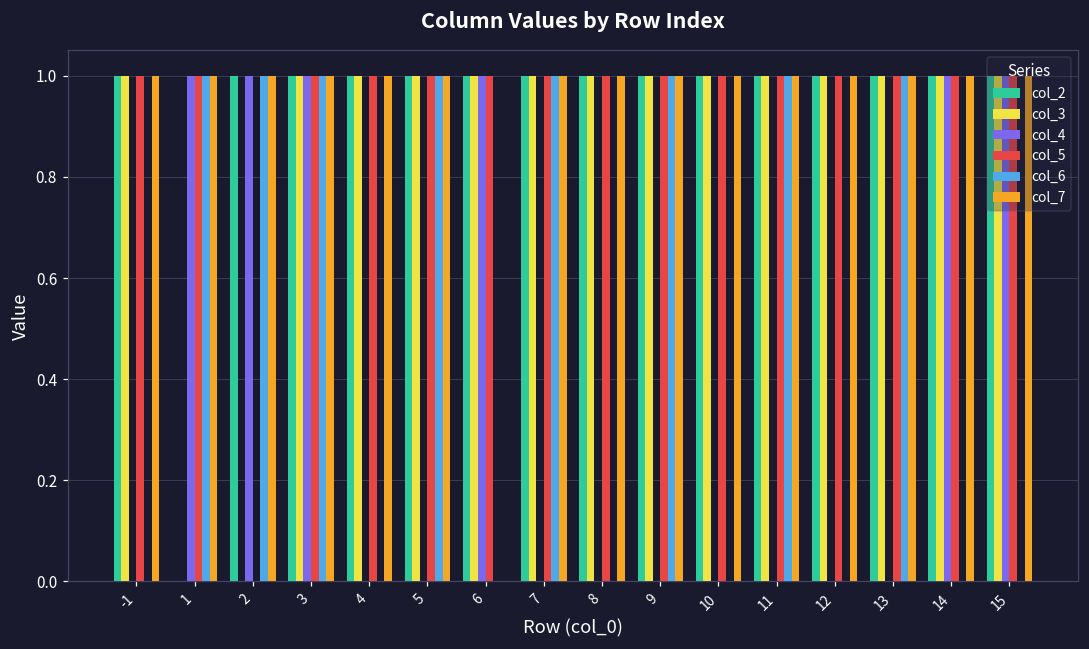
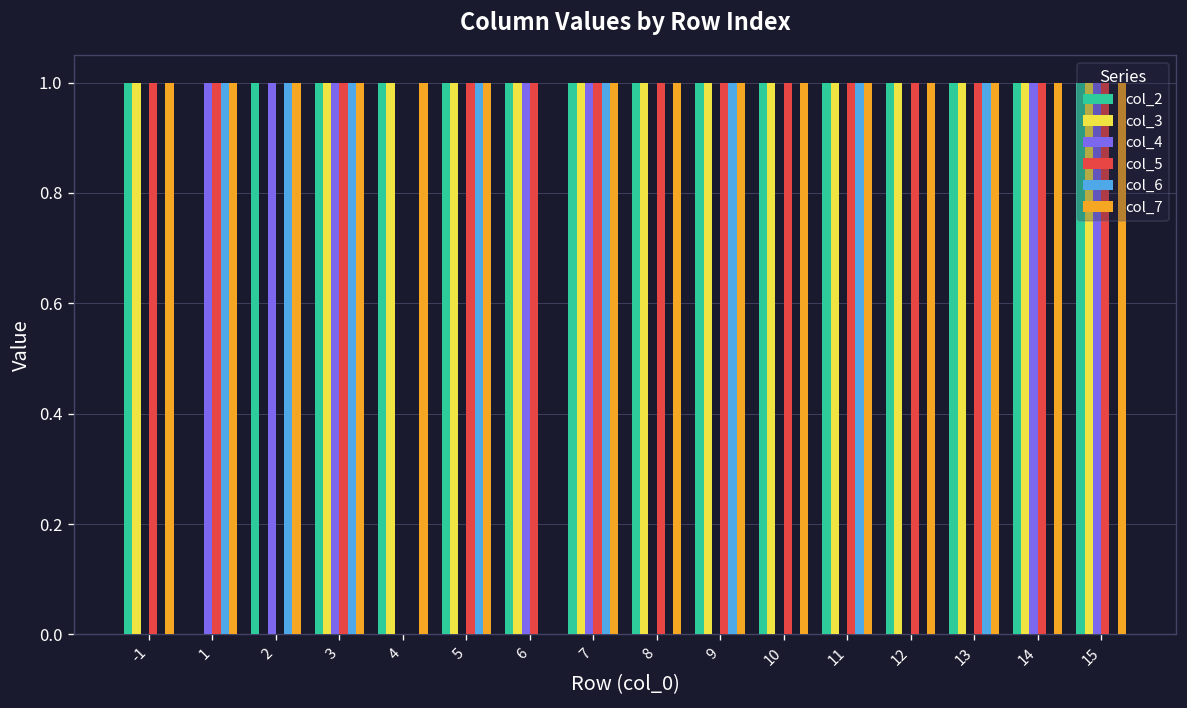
  {
    "col_2": {
      "-1": 1,
      "1": 0,
      "2": 1,
      "3": 1,
      "4": 1,
      "5": 1,
      "6": 1,
      "7": 1,
      "8": 1,
      "9": 1,
      "10": 1,
      "11": 1,
      "12": 1,
      "13": 1,
      "14": 1
    },
    "col_3": {
      "-1": 1,
      "1": 0,
      "2": 0,
      "3": 1,
      "4": 1,
      "5": 1,
      "6": 1,
      "7": 1,
      "8": 1,
      "9": 1,
      "10": 1,
      "11": 1,
      "12": 1,
      "13": 1,
      "14": 1
    },
    "col_4": {
      "-1": 0,
      "1": 1,
      "2": 1,
      "3": 1,
      "4": 0,
      "5": 0,
      "6": 1,
-     "7": 0,
+     "7": 1,
      "8": 0,
      "9": 0,
      "10": 0,
      "11": 0,
      "12": 0,
      "13": 0,
      "14": 1
    },
    "col_5": {
      "-1": 1,
      "1": 1,
      "2": 0,
      "3": 1,
-     "4": 1,
+     "4": 0,
      "5": 1,
      "6": 1,
      "7": 1,
      "8": 1,
      "9": 1,
      "10": 1,
      "11": 1,
      "12": 1,
      "13": 1,
      "14": 1
    },
    "col_6": {
      "-1": 0,
      "1": 1,
      "2": 1,
      "3": 1,
      "4": 0,
      "5": 1,
      "6": 0,
      "7": 1,
      "8": 0,
      "9": 1,
      "10": 0,
      "11": 1,
      "12": 0,
      "13": 1,
      "14": 0,
      "15": 0
    },
    "col_7": {
      "-1": 1,
      "1": 1,
      "2": 1,
      "3": 1,
      "4": 1,
      "5": 1,
      "6": 0,
      "7": 1,
      "8": 1,
      "9": 1,
      "10": 1,
      "11": 1,
      "12": 1,
      "13": 1,
      "14": 1
    }
  }
